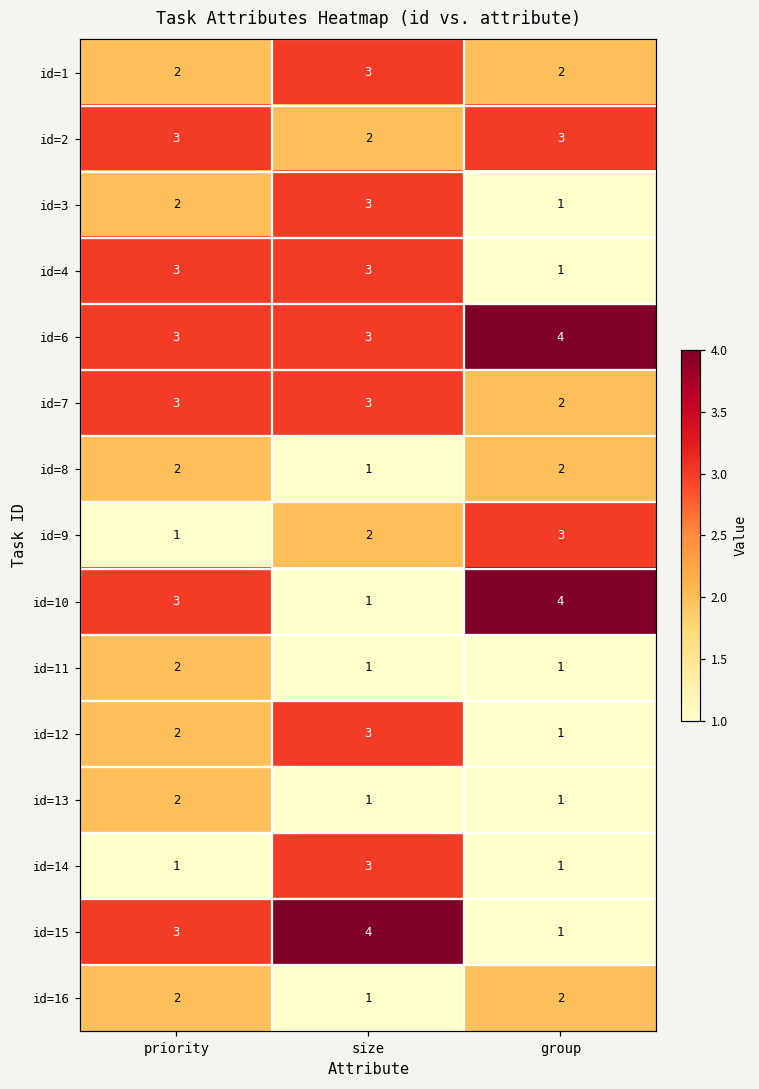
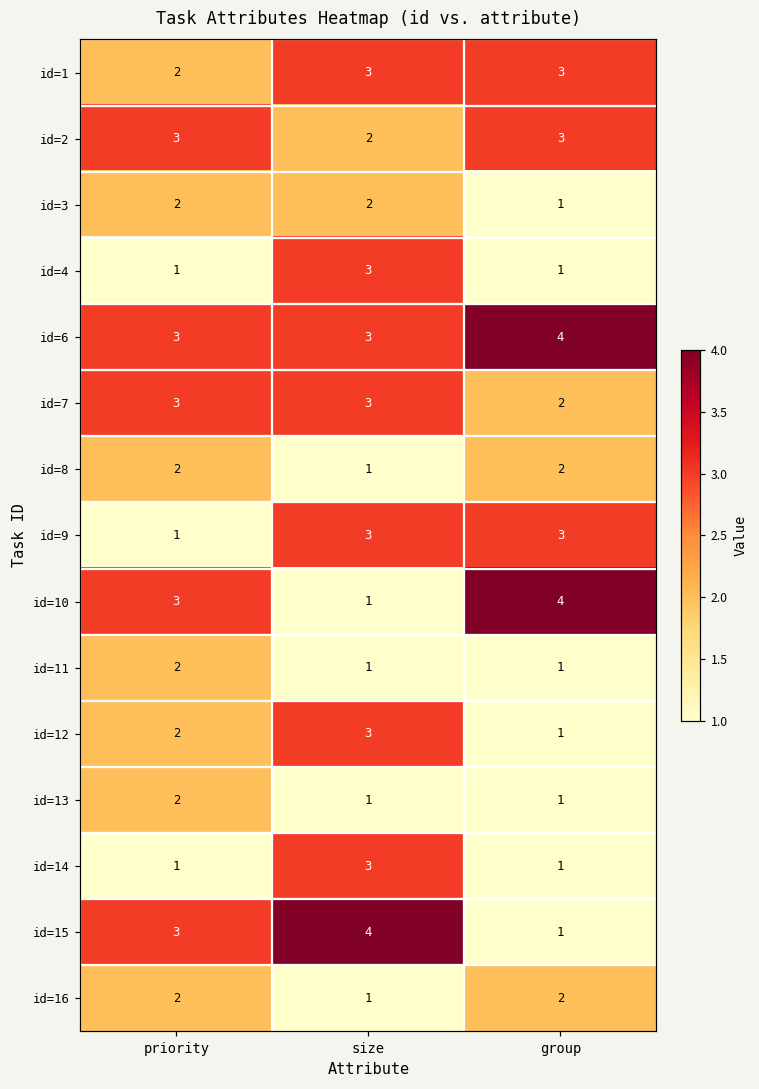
  {
    "id=1": {
      "priority": 2,
      "size": 3,
-     "group": 2
+     "group": 3
    },
    "id=2": {
      "priority": 3,
      "size": 2,
      "group": 3
    },
    "id=3": {
      "priority": 2,
-     "size": 3,
+     "size": 2,
      "group": 1
    },
    "id=4": {
-     "priority": 3,
+     "priority": 1,
      "size": 3,
      "group": 1
    },
    "id=6": {
      "priority": 3,
      "size": 3,
      "group": 4
    },
    "id=7": {
      "priority": 3,
      "size": 3,
      "group": 2
    },
    "id=8": {
      "priority": 2,
      "size": 1,
      "group": 2
    },
    "id=9": {
      "priority": 1,
-     "size": 2,
+     "size": 3,
      "group": 3
    },
    "id=10": {
      "priority": 3,
      "size": 1,
      "group": 4
    },
    "id=11": {
      "priority": 2,
      "size": 1,
      "group": 1
    },
    "id=12": {
      "priority": 2,
      "size": 3,
      "group": 1
    },
    "id=13": {
      "priority": 2,
      "size": 1,
      "group": 1
    },
    "id=14": {
      "priority": 1,
      "size": 3,
      "group": 1
    },
    "id=15": {
      "priority": 3,
      "size": 4,
      "group": 1
    },
    "id=16": {
      "priority": 2,
      "size": 1,
      "group": 2
    }
  }
